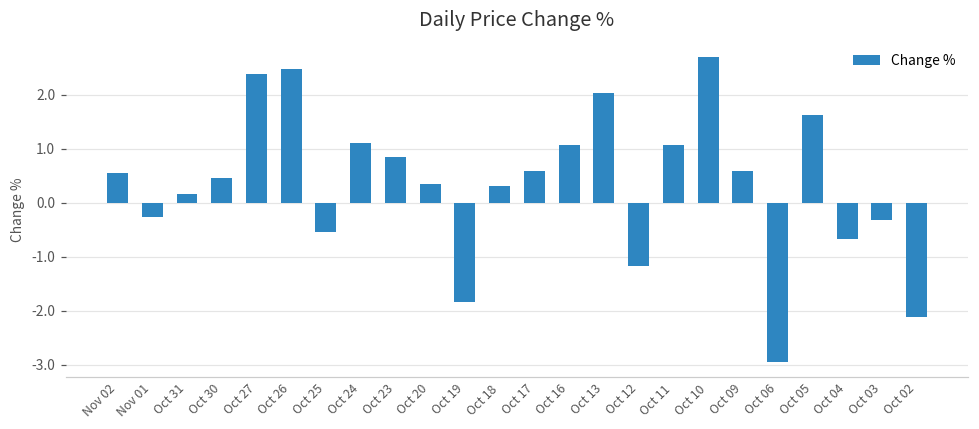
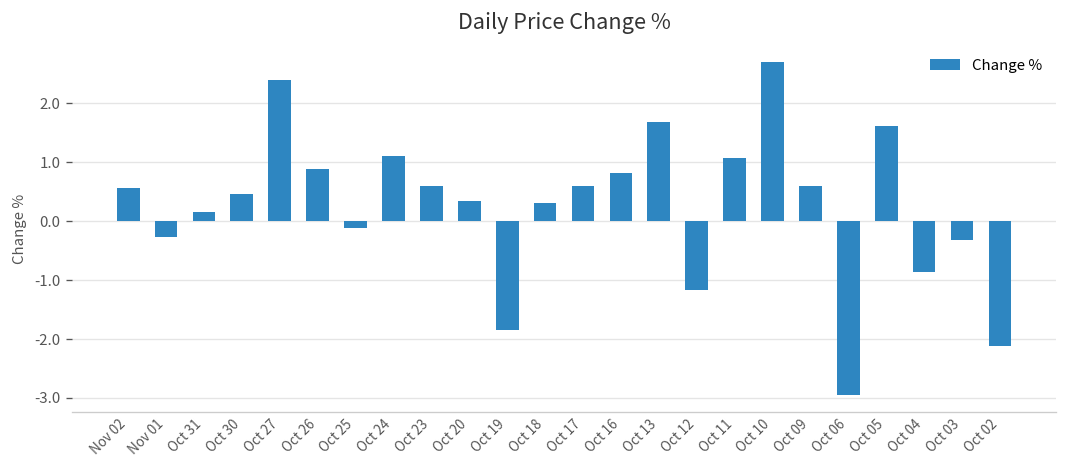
  {
    "Nov 02": 0.6,
    "Nov 01": -0.3,
    "Oct 31": 0.2,
    "Oct 30": 0.5,
    "Oct 27": 2.4,
-   "Oct 26": 2.5,
-   "Oct 25": -0.6,
+   "Oct 26": 0.9,
+   "Oct 25": -0.1,
    "Oct 24": 1.1,
-   "Oct 23": 0.8,
+   "Oct 23": 0.6,
    "Oct 20": 0.4,
    "Oct 19": -1.8,
    "Oct 18": 0.3,
    "Oct 17": 0.6,
-   "Oct 16": 1.1,
-   "Oct 13": 2.0,
+   "Oct 16": 0.8,
+   "Oct 13": 1.7,
    "Oct 12": -1.2,
    "Oct 11": 1.1,
    "Oct 10": 2.7,
    "Oct 09": 0.6,
    "Oct 06": -3.0,
    "Oct 05": 1.6,
-   "Oct 04": -0.7,
+   "Oct 04": -0.9,
    "Oct 03": -0.3,
    "Oct 02": -2.1
  }
